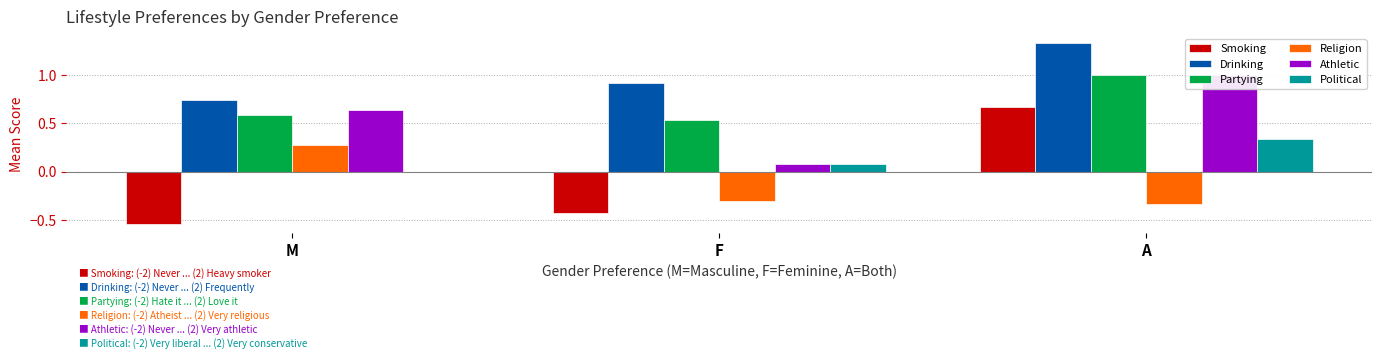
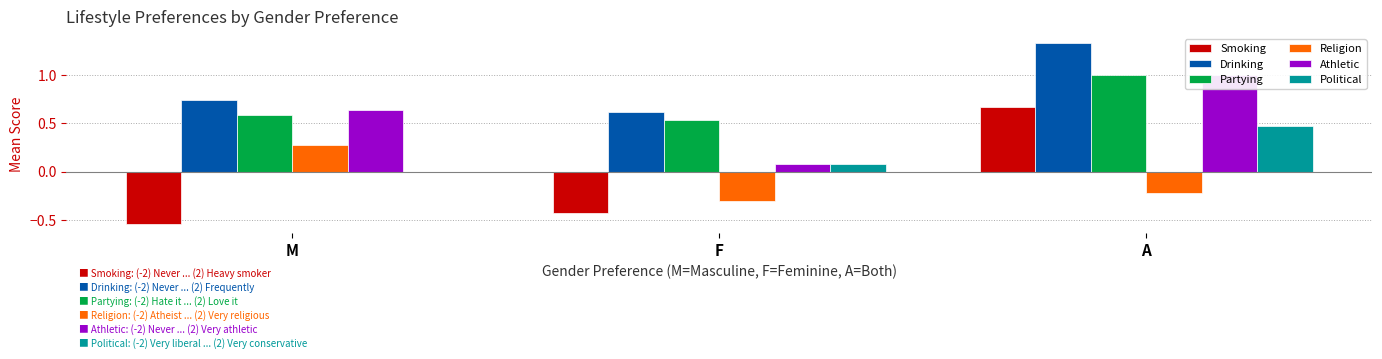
  {
    "Smoking": {
      "M": -0.5,
      "F": -0.4,
      "A": 0.7
    },
    "Drinking": {
      "M": 0.7,
-     "F": 0.9,
+     "F": 0.6,
      "A": 1.3
    },
    "Partying": {
      "M": 0.6,
      "F": 0.5,
      "A": 1.0
    },
    "Religion": {
      "M": 0.3,
      "F": -0.3,
-     "A": -0.3
+     "A": -0.2
    },
    "Athletic": {
      "M": 0.6,
      "F": 0.1
    },
    "Political": {
      "M": 0.0,
      "F": 0.1,
-     "A": 0.3
+     "A": 0.5
    }
  }
